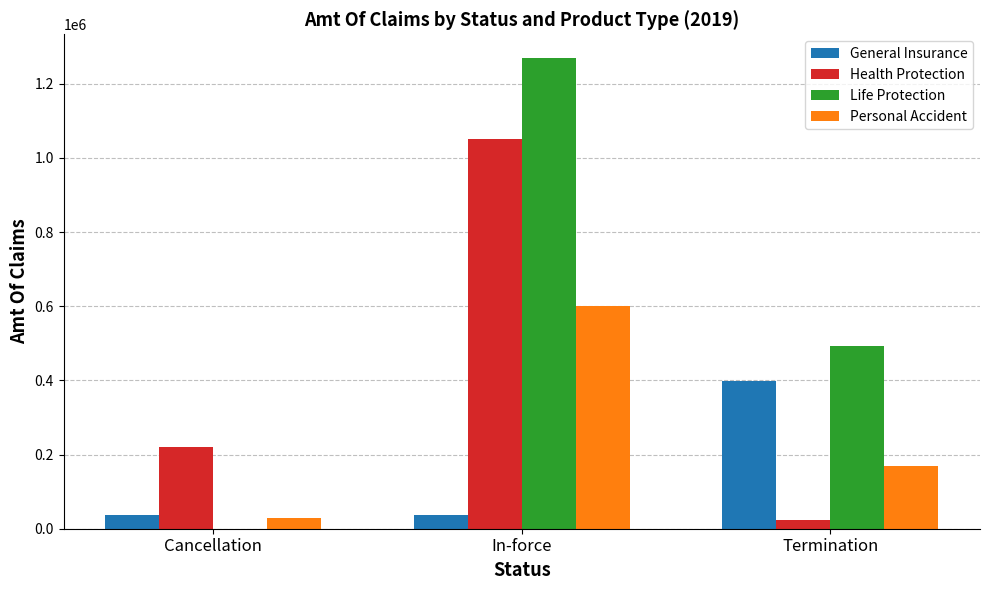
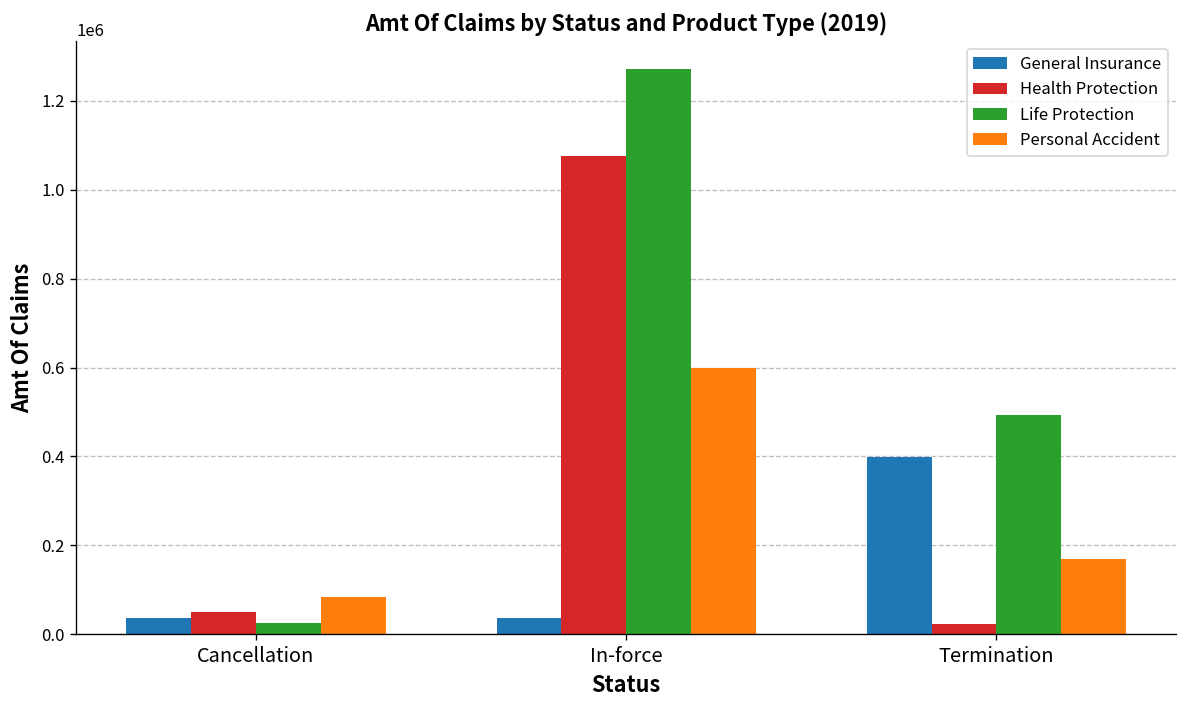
  {
    "General Insurance": {
      "Cancellation": 40000,
      "In-force": 40000,
      "Termination": 400000
    },
    "Health Protection": {
-     "Cancellation": 220000,
-     "In-force": 1050000,
+     "Cancellation": 50000,
+     "In-force": 1070000,
      "Termination": 20000
    },
    "Life Protection": {
-     "Cancellation": 0,
+     "Cancellation": 20000,
      "In-force": 1270000,
      "Termination": 490000
    },
    "Personal Accident": {
-     "Cancellation": 30000,
+     "Cancellation": 80000,
      "In-force": 600000,
      "Termination": 170000
    }
  }
